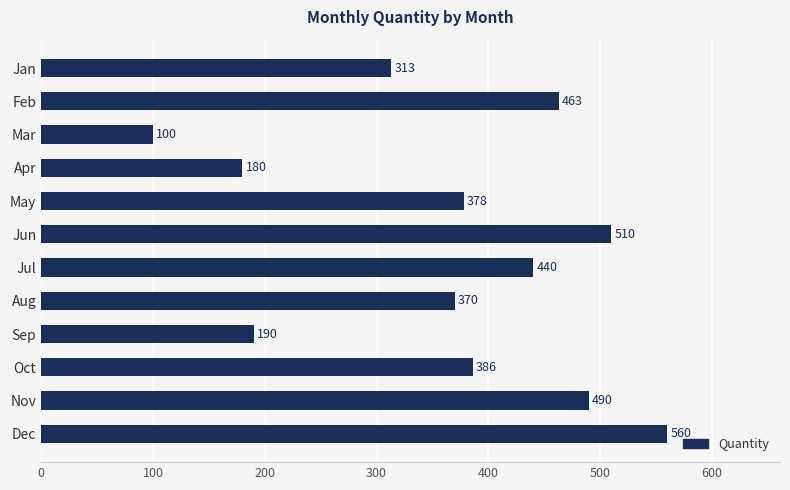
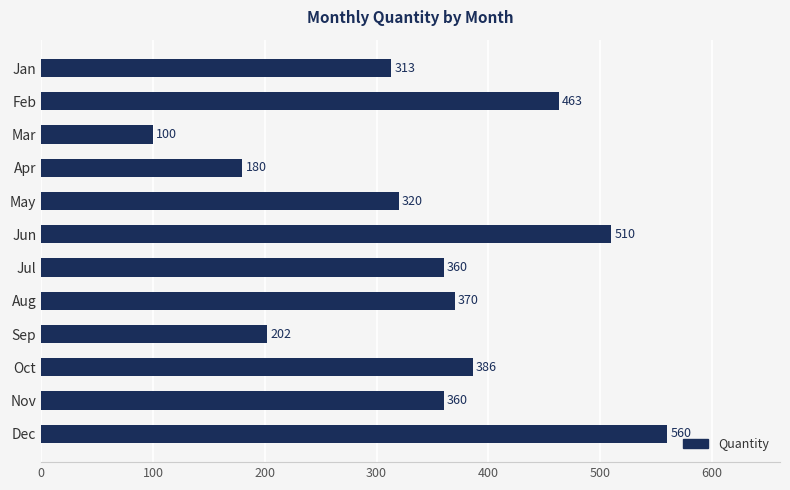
  {
    "Jan": 313,
    "Feb": 463,
    "Mar": 100,
    "Apr": 180,
-   "May": 378,
+   "May": 320,
    "Jun": 510,
-   "Jul": 440,
+   "Jul": 360,
    "Aug": 370,
-   "Sep": 190,
+   "Sep": 202,
    "Oct": 386,
-   "Nov": 490,
+   "Nov": 360,
    "Dec": 560
  }
